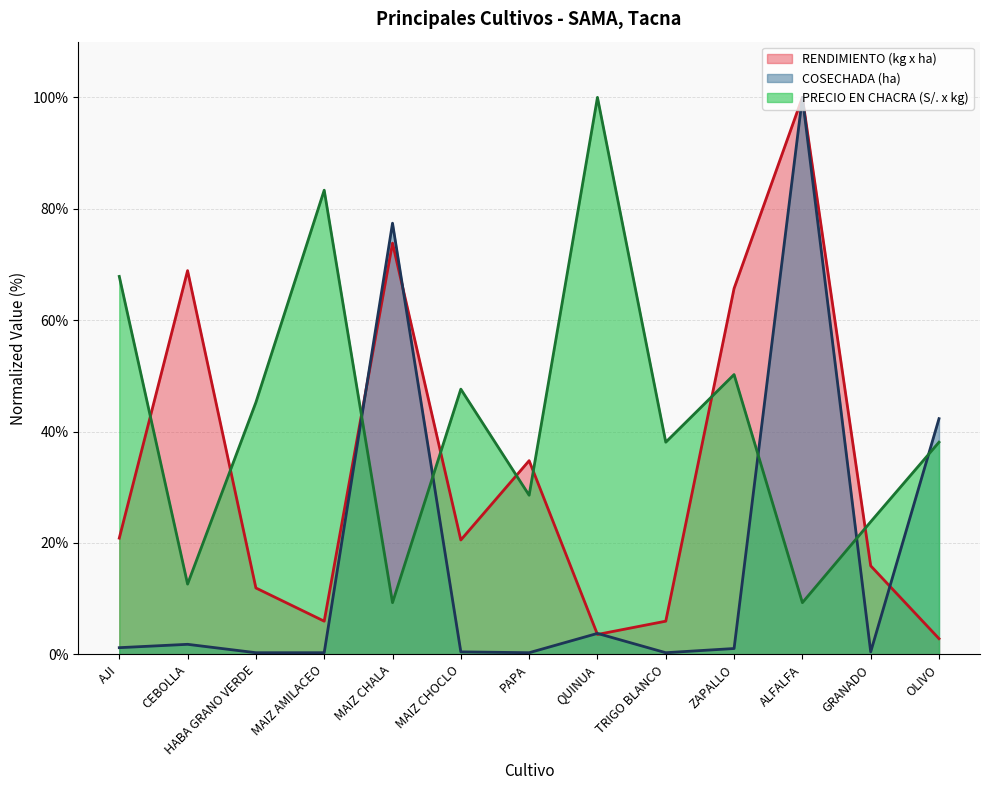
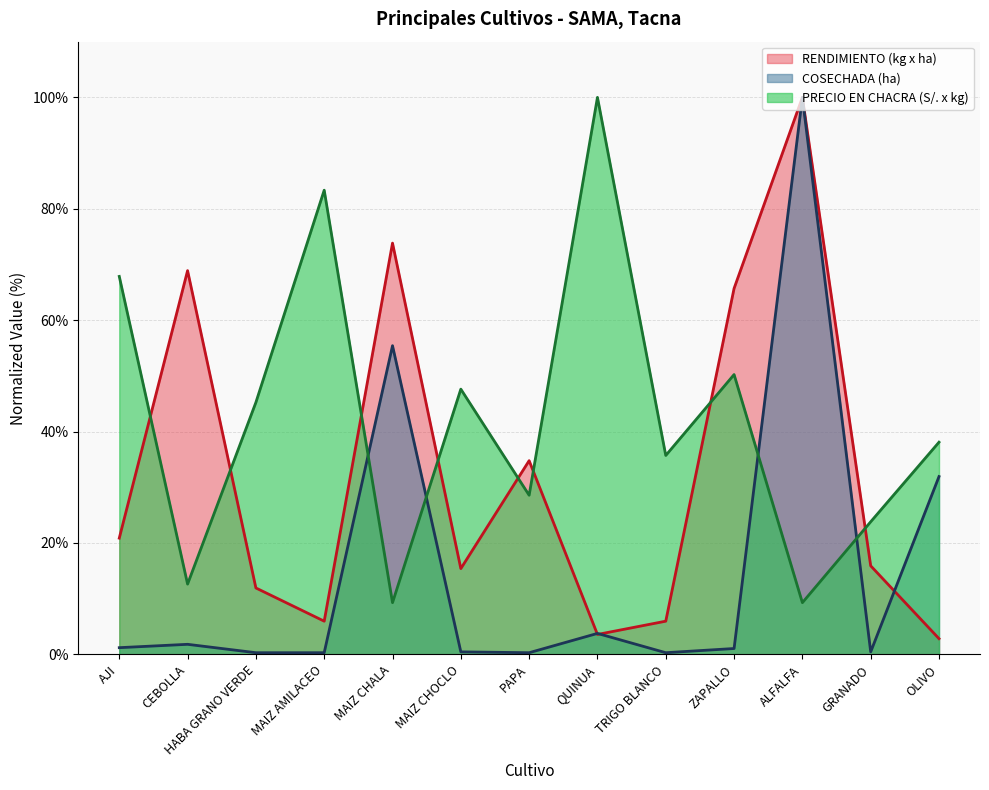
  {
    "RENDIMIENTO (kg x ha)": {
      "AJI": "21%",
      "CEBOLLA": "69%",
      "HABA GRANO VERDE": "12%",
      "MAIZ AMILACEO": "6%",
      "MAIZ CHALA": "74%",
-     "MAIZ CHOCLO": "21%",
+     "MAIZ CHOCLO": "15%",
      "PAPA": "35%",
      "TRIGO BLANCO": "6%",
      "ZAPALLO": "66%",
      "GRANADO": "16%",
      "OLIVO": "3%"
    },
    "COSECHADA (ha)": {
      "AJI": "1%",
      "CEBOLLA": "2%",
      "HABA GRANO VERDE": "0%",
      "MAIZ AMILACEO": "0%",
-     "MAIZ CHALA": "77%",
+     "MAIZ CHALA": "55%",
      "MAIZ CHOCLO": "0%",
      "PAPA": "0%",
      "TRIGO BLANCO": "0%",
      "ZAPALLO": "1%",
      "GRANADO": "0%",
-     "OLIVO": "42%"
+     "OLIVO": "32%"
    },
    "PRECIO EN CHACRA (S/. x kg)": {
      "AJI": "68%",
      "CEBOLLA": "13%",
      "HABA GRANO VERDE": "45%",
      "MAIZ AMILACEO": "83%",
      "MAIZ CHALA": "9%",
      "MAIZ CHOCLO": "48%",
      "PAPA": "29%",
      "QUINUA": "100%",
-     "TRIGO BLANCO": "38%",
+     "TRIGO BLANCO": "36%",
      "ZAPALLO": "50%",
      "ALFALFA": "9%",
      "GRANADO": "24%",
      "OLIVO": "38%"
    }
  }
